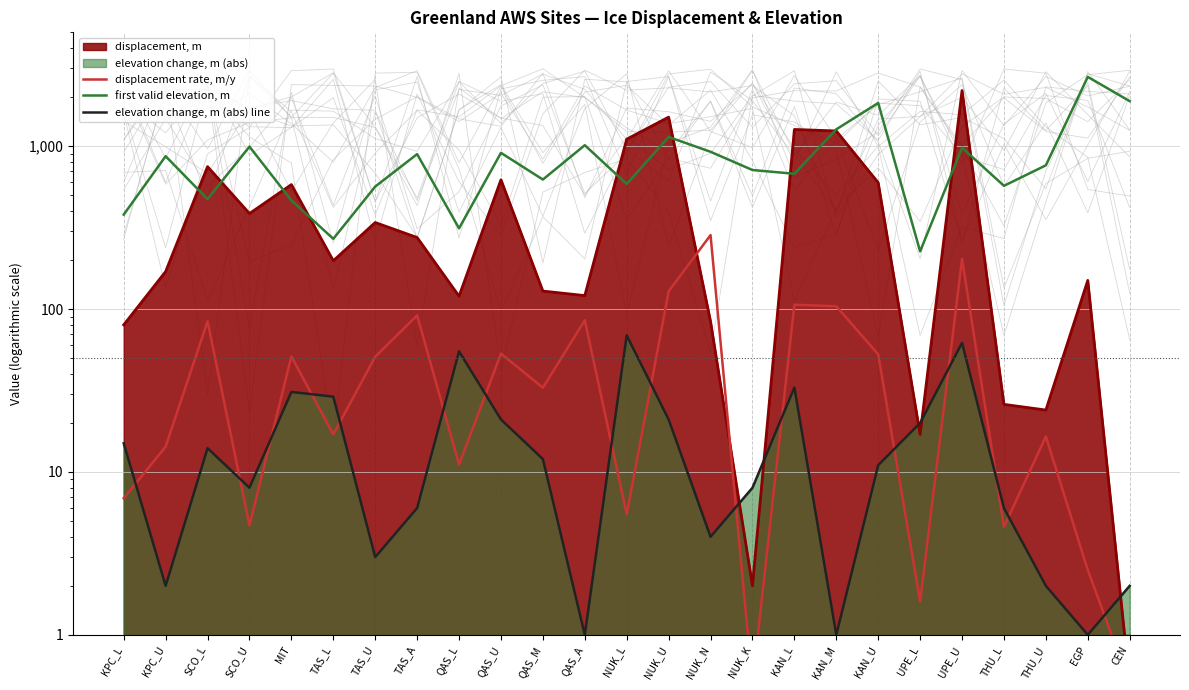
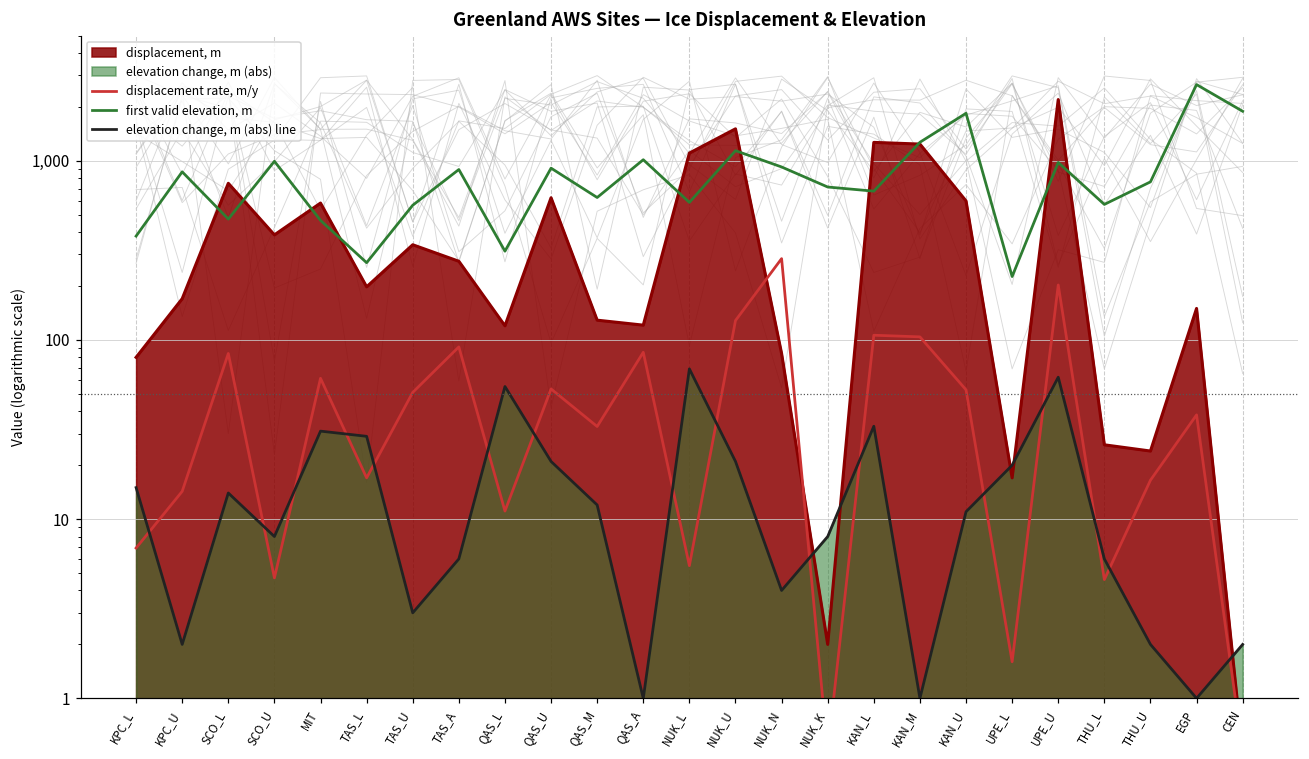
  {
    "displacement rate, m/y": {
      "KPC_L": 6.9,
      "KPC_U": 14,
      "SCO_L": 80,
      "SCO_U": 4.7,
-     "MIT": 51,
+     "MIT": 61,
      "TAS_L": 17,
      "TAS_U": 51,
      "TAS_A": 90,
      "QAS_L": 11,
      "QAS_U": 53,
      "QAS_M": 33,
      "QAS_A": 90,
      "NUK_L": 5.5,
      "NUK_U": 130,
      "NUK_N": 280,
      "KAN_L": 110,
      "KAN_M": 100,
      "KAN_U": 53,
      "UPE_L": 1.6,
      "UPE_U": 200,
      "THU_L": 4.6,
      "THU_U": 17,
-     "EGP": 2.5
+     "EGP": 38
    }
  }
